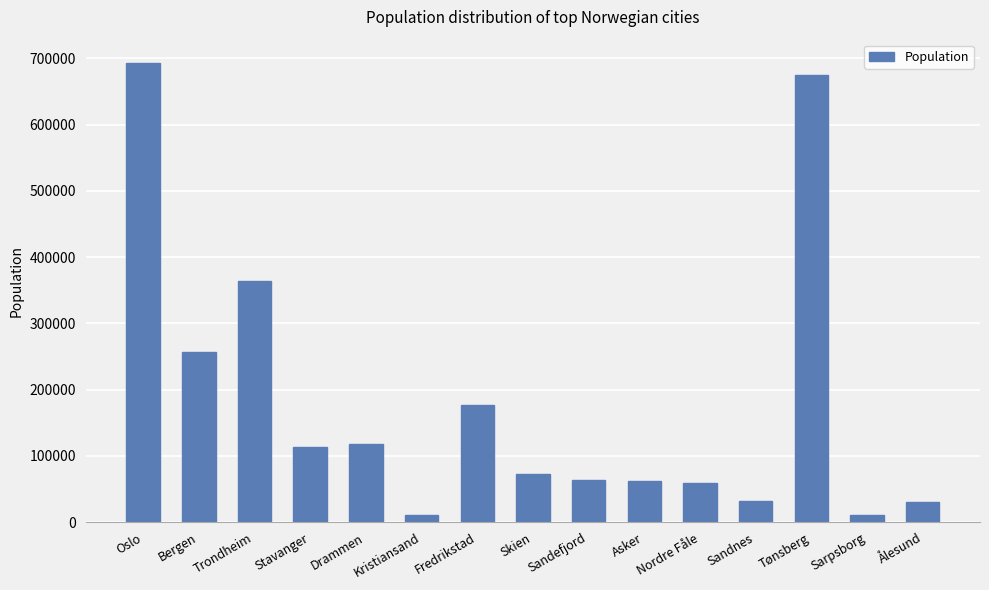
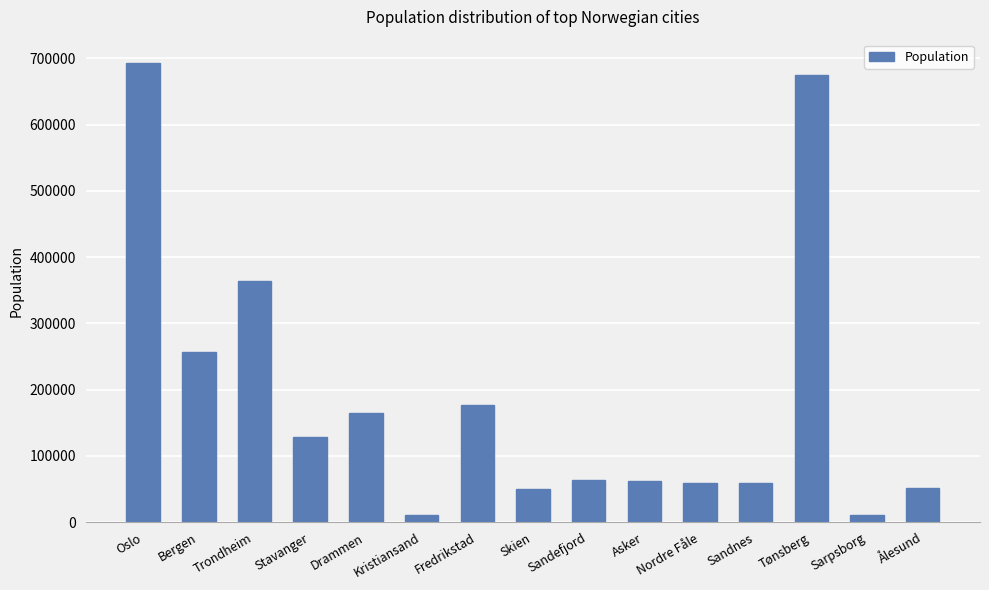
  {
    "Oslo": 690000,
    "Bergen": 260000,
    "Trondheim": 360000,
-   "Stavanger": 110000,
-   "Drammen": 120000,
+   "Stavanger": 130000,
+   "Drammen": 170000,
    "Kristiansand": 10000,
    "Fredrikstad": 180000,
-   "Skien": 70000,
+   "Skien": 50000,
    "Sandefjord": 60000,
    "Asker": 60000,
    "Nordre Fåle": 60000,
-   "Sandnes": 30000,
+   "Sandnes": 60000,
    "Tønsberg": 670000,
    "Sarpsborg": 10000,
-   "Ålesund": 30000
+   "Ålesund": 50000
  }
